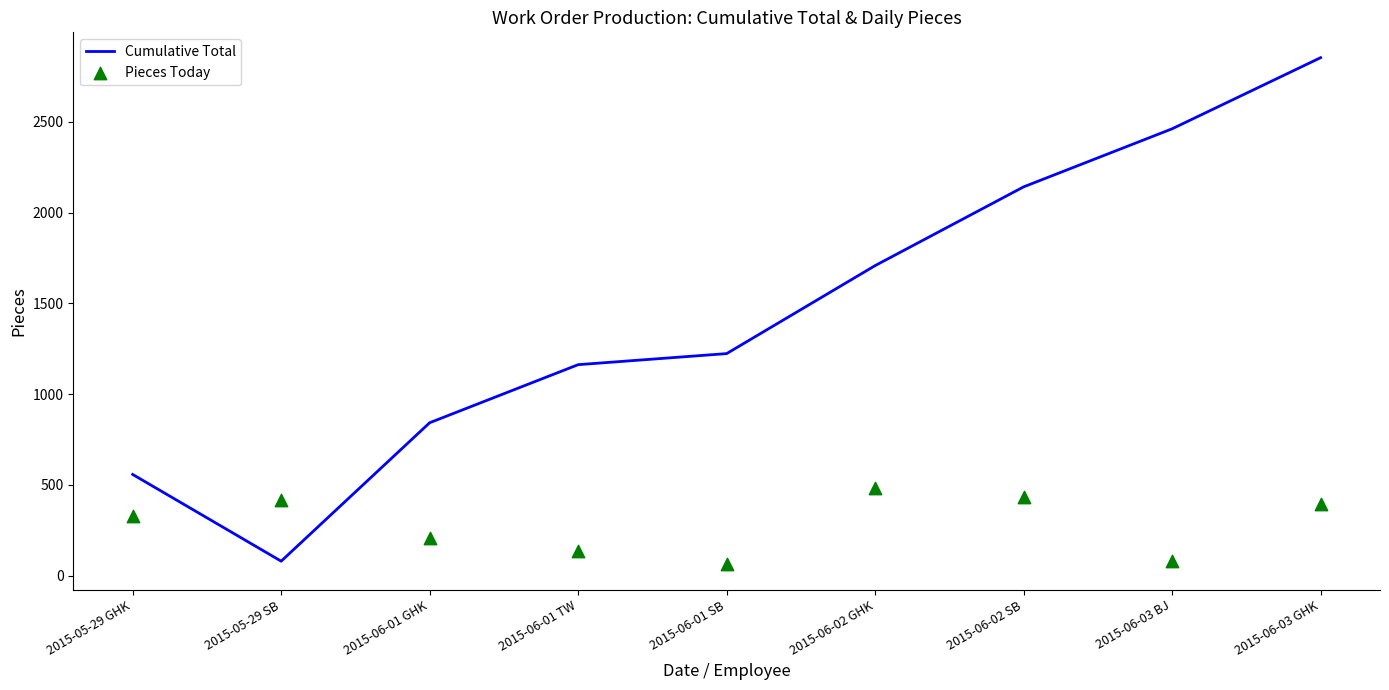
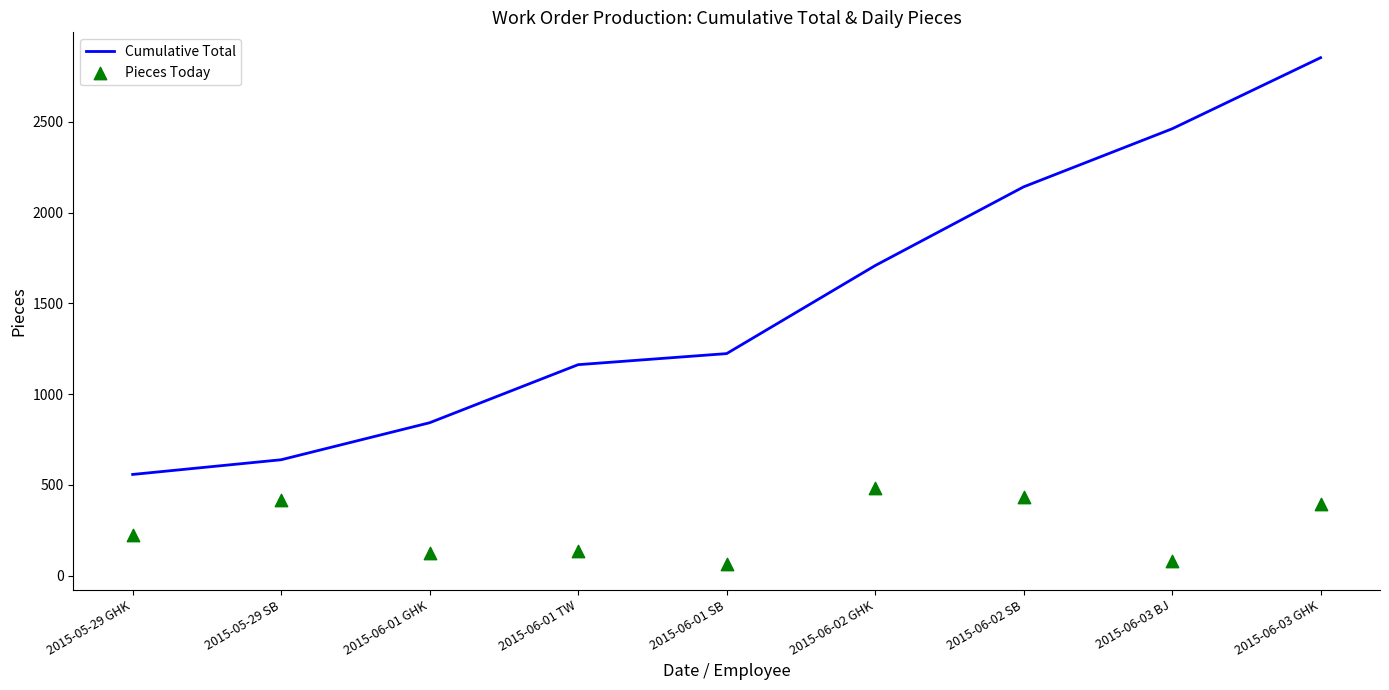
  {
    "Pieces Today": {
-     "2015-05-29 GHK": 330,
-     "2015-06-01 GHK": 200
+     "2015-05-29 GHK": 220,
+     "2015-06-01 GHK": 120
    },
    "Cumulative Total": {
      "2015-05-29 GHK": 560,
-     "2015-05-29 SB": 80,
+     "2015-05-29 SB": 640,
      "2015-06-01 GHK": 840,
      "2015-06-01 TW": 1160,
      "2015-06-01 SB": 1220,
      "2015-06-02 GHK": 1710,
      "2015-06-02 SB": 2140,
      "2015-06-03 BJ": 2460,
      "2015-06-03 GHK": 2850
    }
  }
